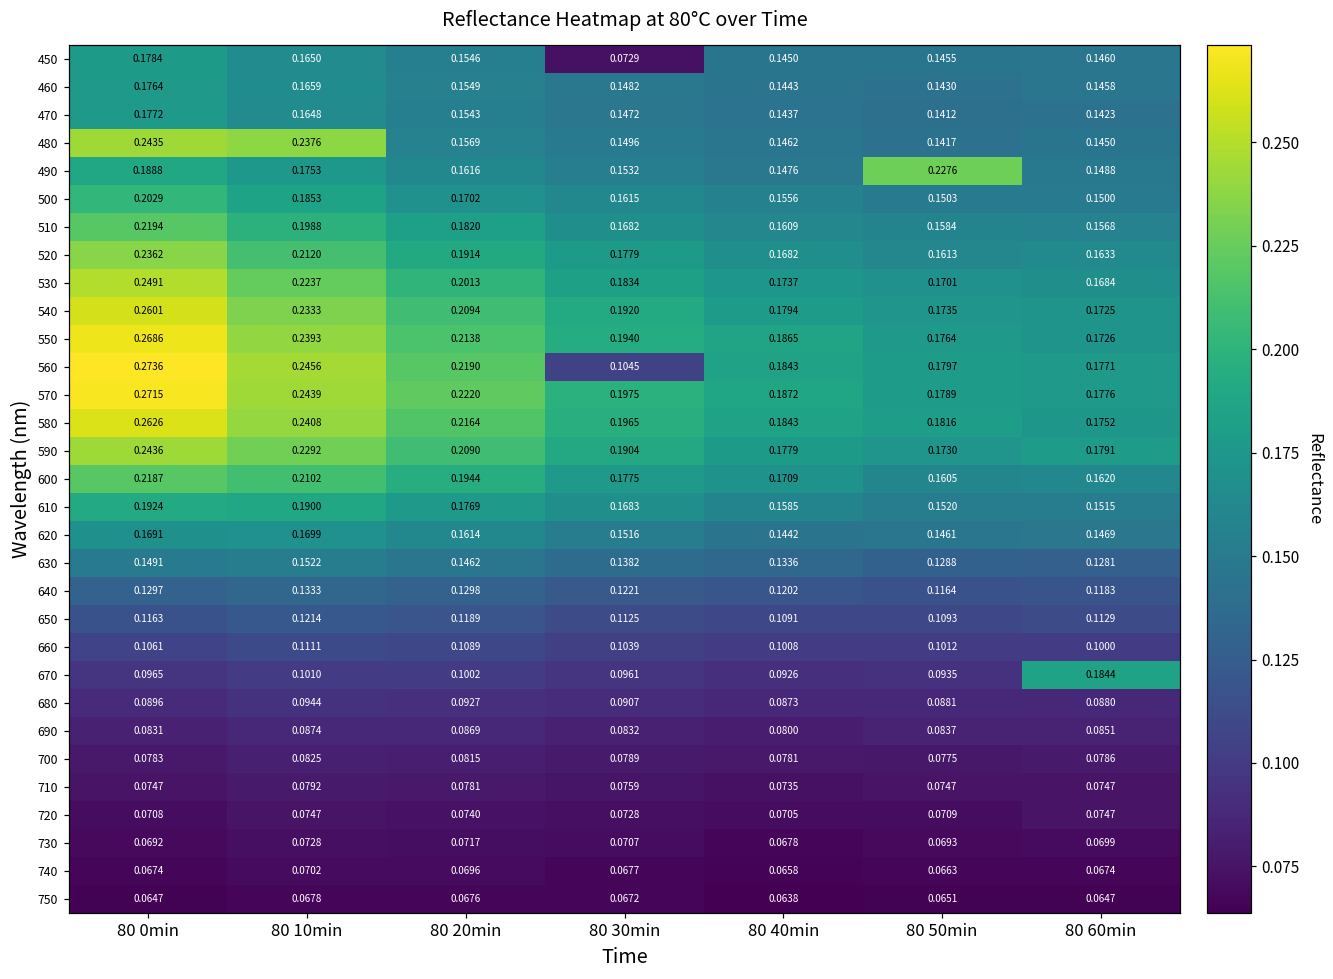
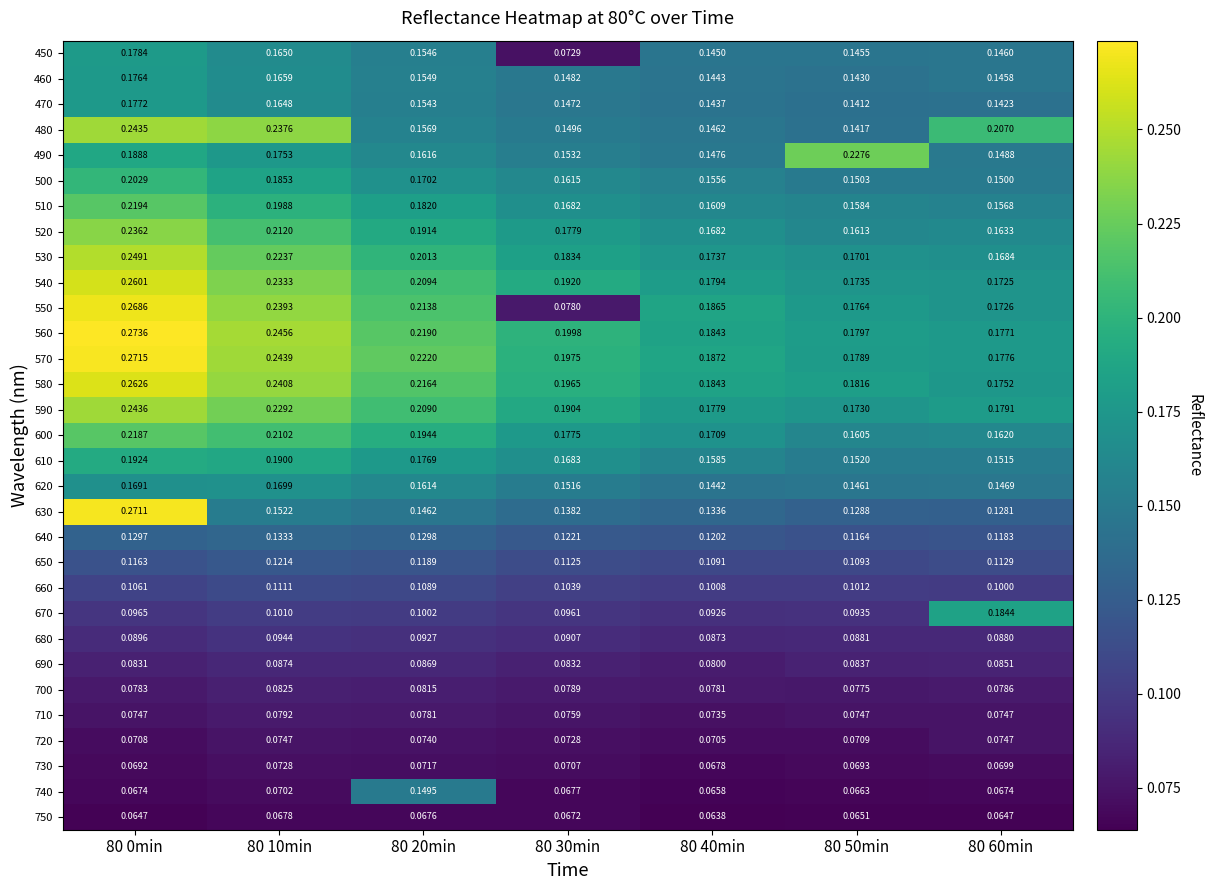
  {
    "480": {
      "80 0min": 0.2435,
      "80 10min": 0.2376,
      "80 20min": 0.1569,
      "80 30min": 0.1496,
      "80 40min": 0.1462,
      "80 50min": 0.1417,
-     "80 60min": 0.1450
+     "80 60min": 0.2070
    },
    "550": {
      "80 0min": 0.2686,
      "80 10min": 0.2393,
      "80 20min": 0.2138,
-     "80 30min": 0.1940,
+     "80 30min": 0.0780,
      "80 40min": 0.1865,
      "80 50min": 0.1764,
      "80 60min": 0.1726
    },
    "560": {
      "80 0min": 0.2736,
      "80 10min": 0.2456,
      "80 20min": 0.2190,
-     "80 30min": 0.1045,
+     "80 30min": 0.1998,
      "80 40min": 0.1843,
      "80 50min": 0.1797,
      "80 60min": 0.1771
    },
    "630": {
-     "80 0min": 0.1491,
+     "80 0min": 0.2711,
      "80 10min": 0.1522,
      "80 20min": 0.1462,
      "80 30min": 0.1382,
      "80 40min": 0.1336,
      "80 50min": 0.1288,
      "80 60min": 0.1281
    },
    "740": {
      "80 0min": 0.0674,
      "80 10min": 0.0702,
-     "80 20min": 0.0696,
+     "80 20min": 0.1495,
      "80 30min": 0.0677,
      "80 40min": 0.0658,
      "80 50min": 0.0663,
      "80 60min": 0.0674
    }
  }
